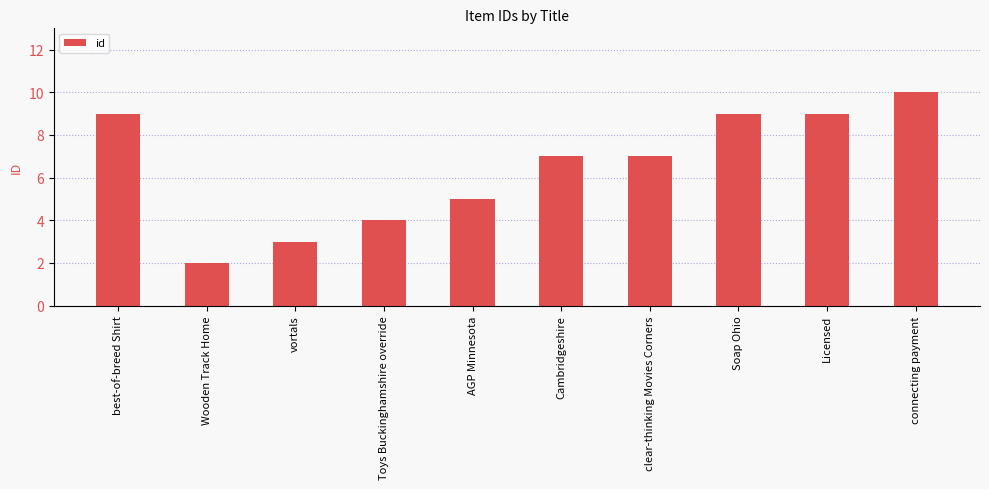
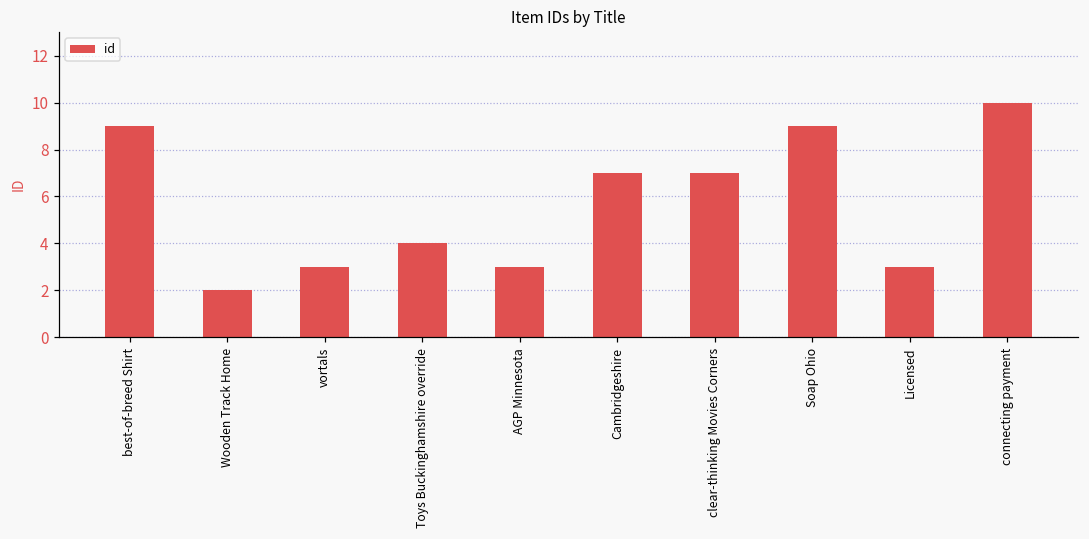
  {
    "best-of-breed Shirt": 9,
    "Wooden Track Home": 2,
    "vortals": 3,
    "Toys Buckinghamshire override": 4,
-   "AGP Minnesota": 5,
+   "AGP Minnesota": 3,
    "Cambridgeshire": 7,
    "clear-thinking Movies Corners": 7,
    "Soap Ohio": 9,
-   "Licensed": 9,
+   "Licensed": 3,
    "connecting payment": 10
  }
